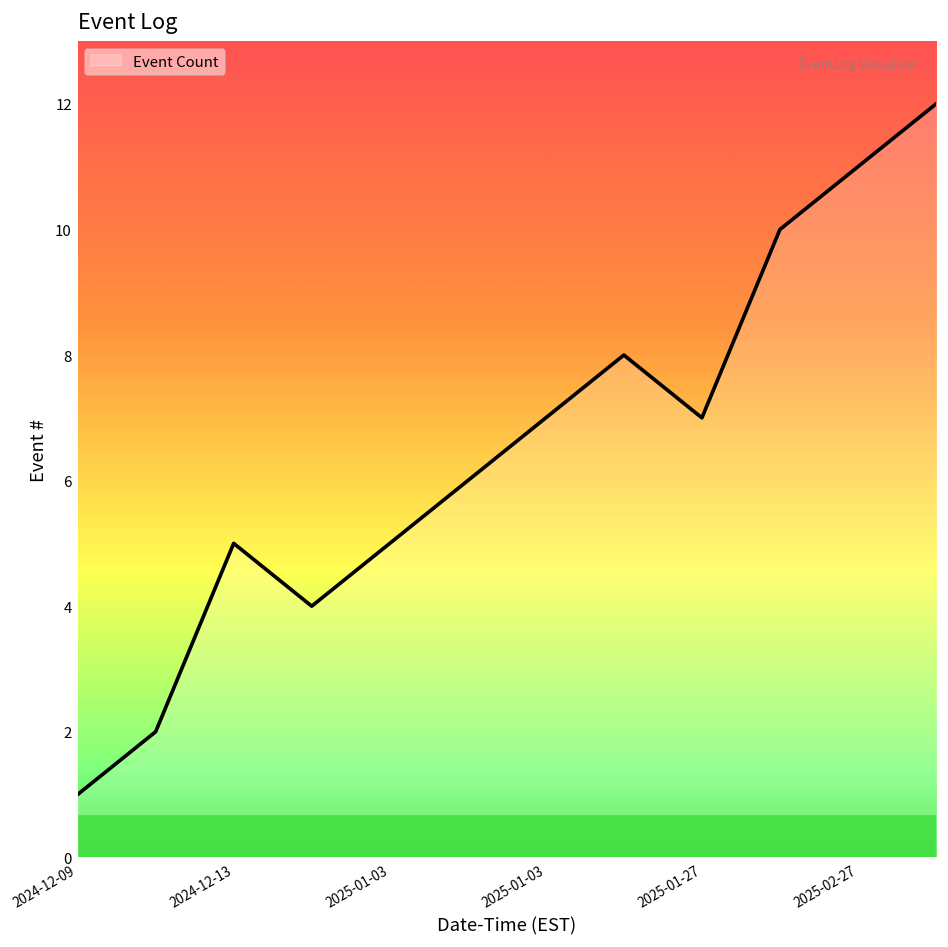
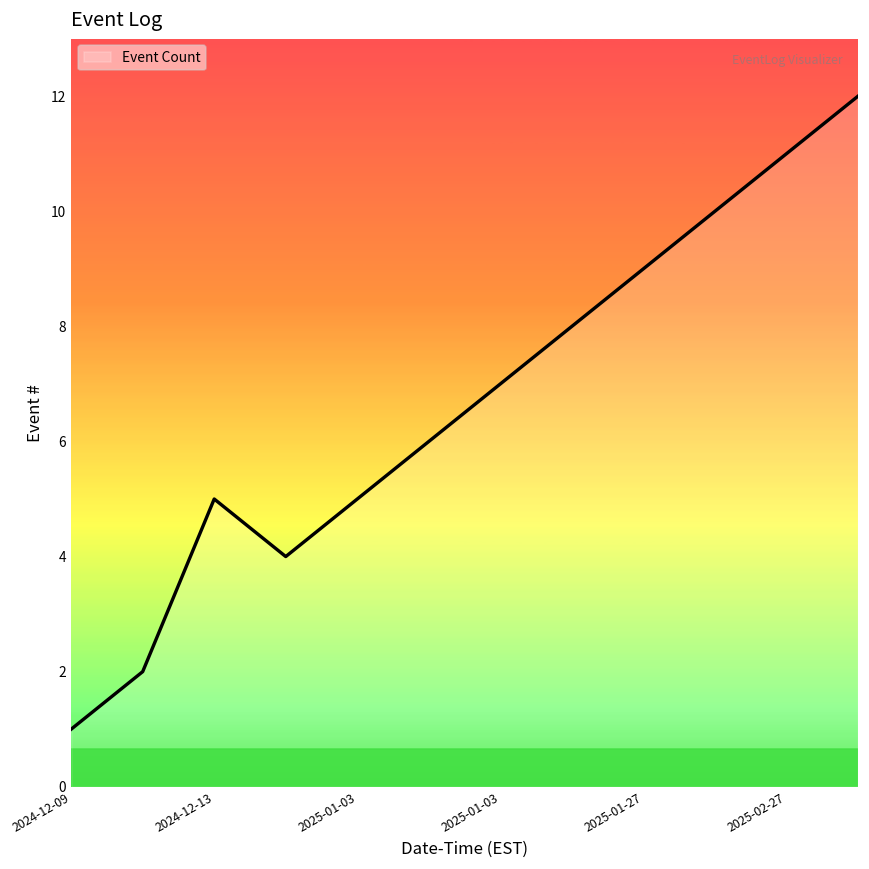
  {
    "2024-12-09": 1,
    "2024-12-13": 5,
-   "2025-01-27": 7,
+   "2025-01-27": 9,
    "2025-02-27": 11
  }
